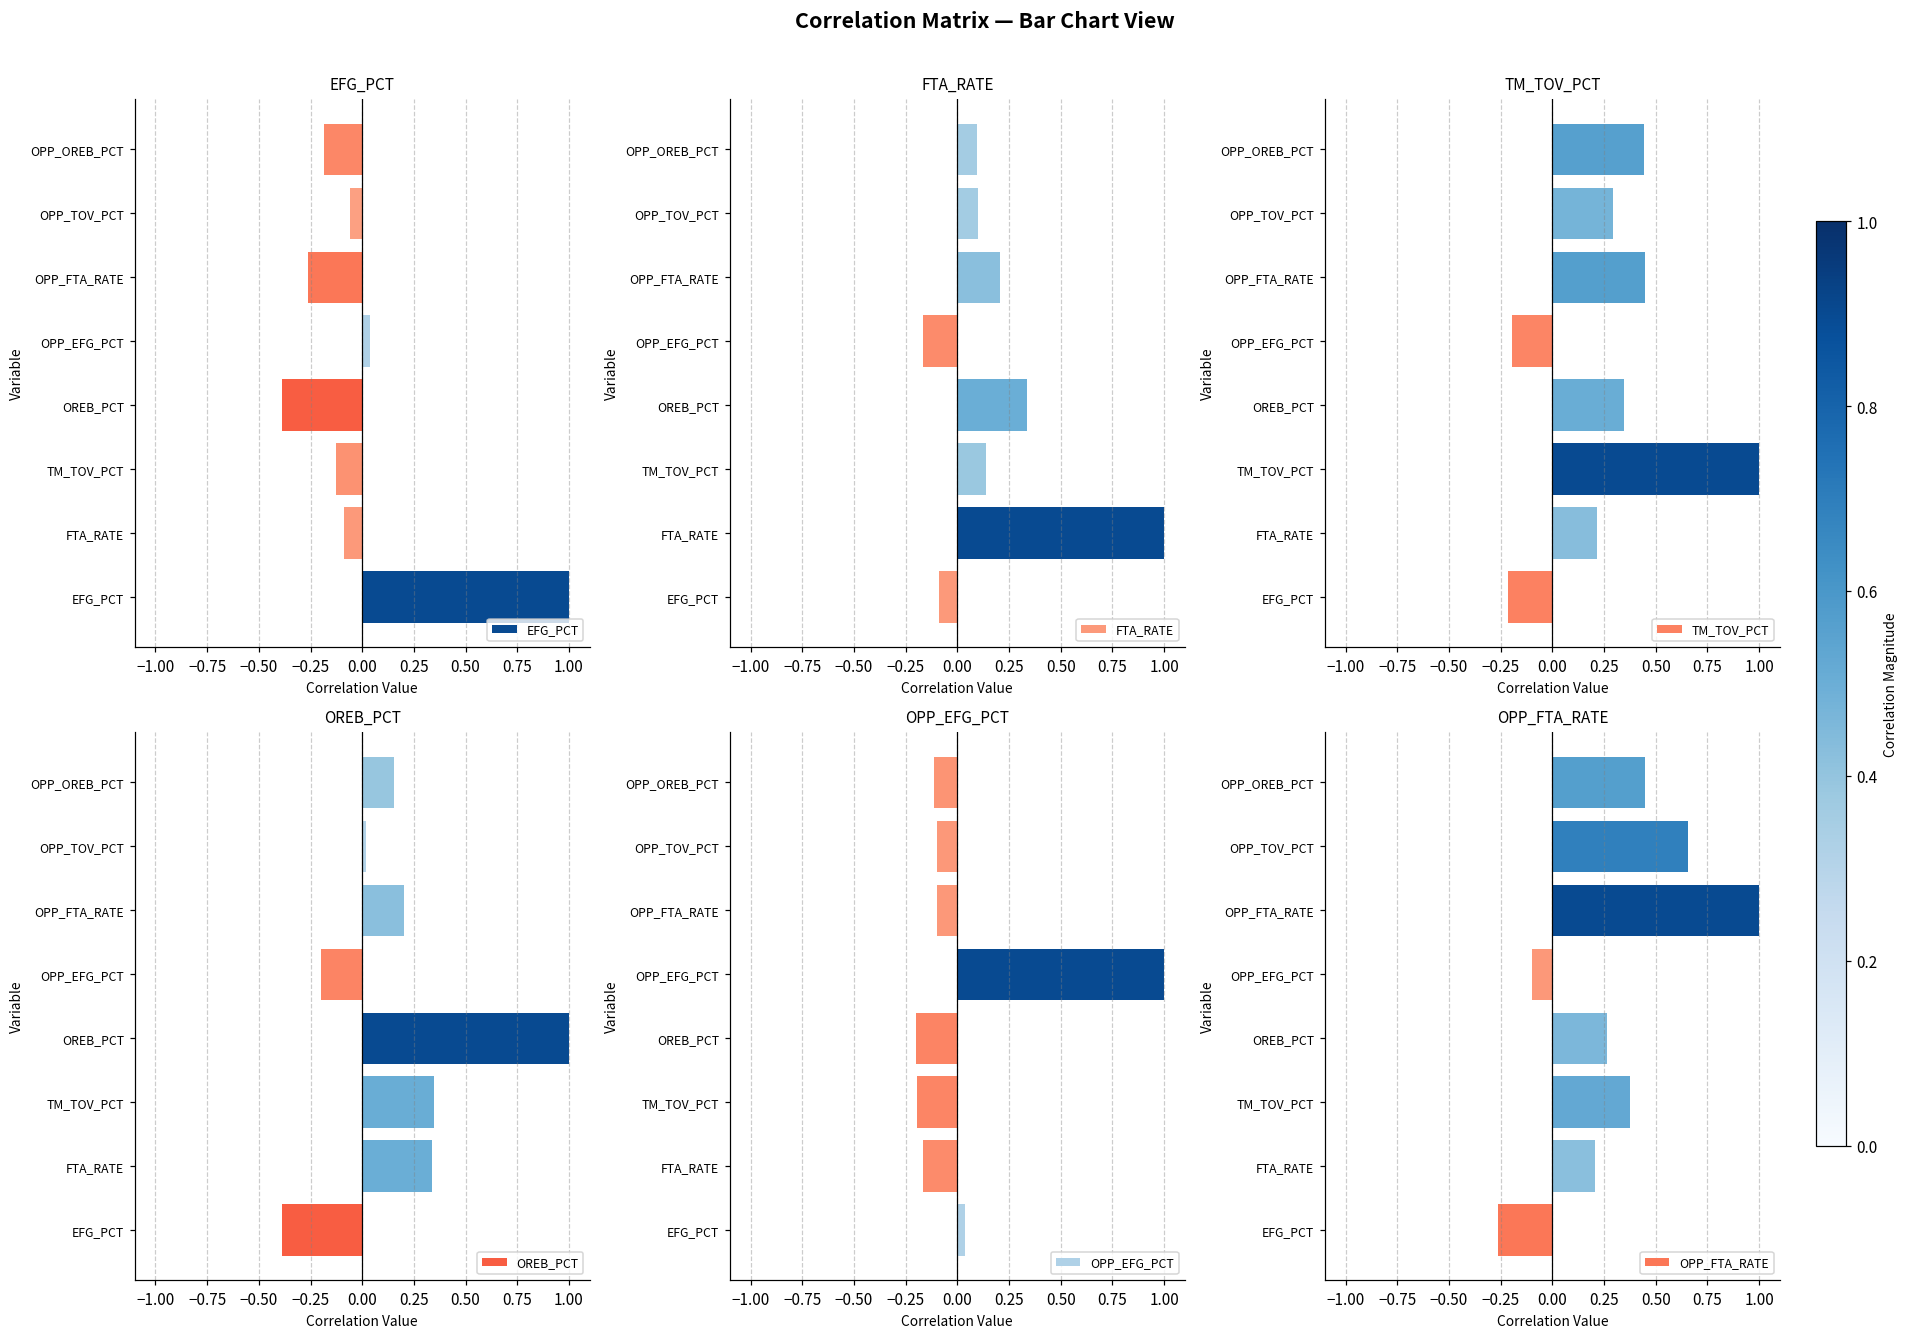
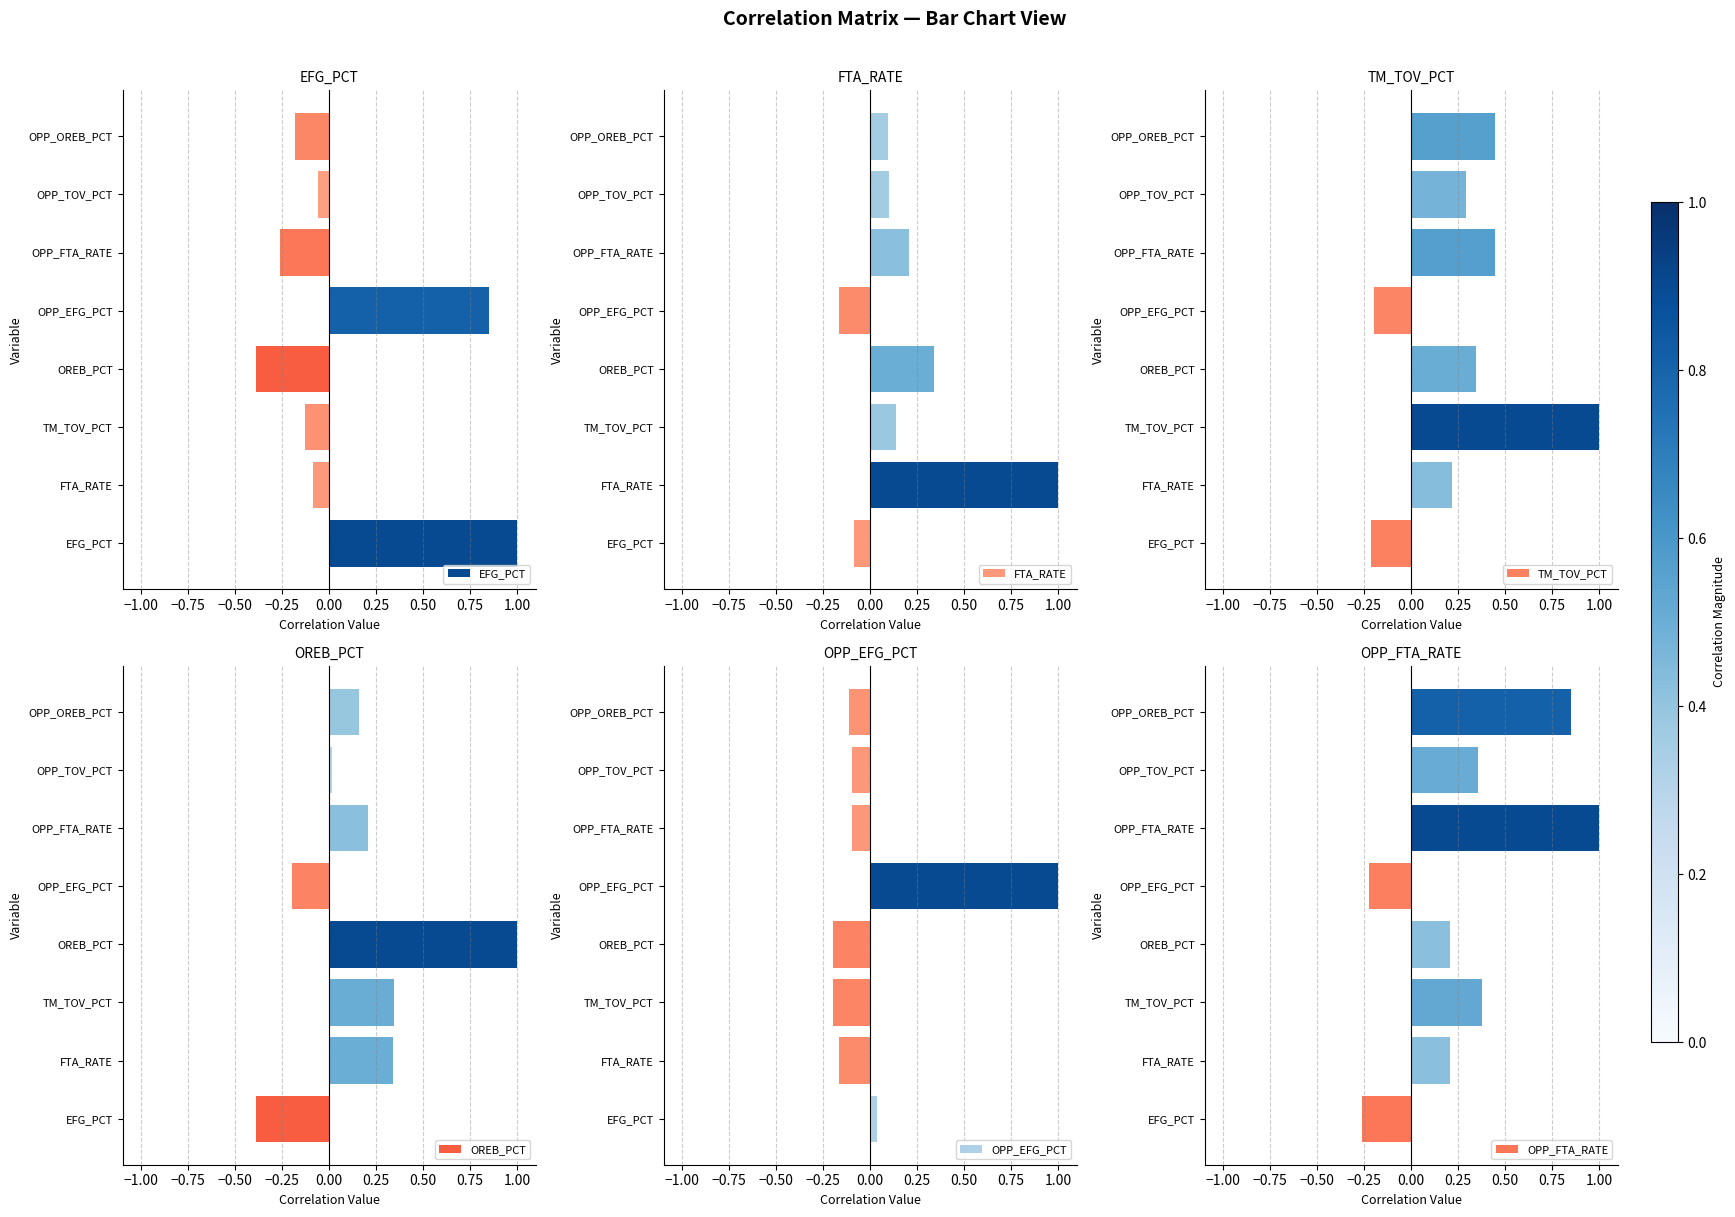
  {
    "EFG_PCT": {
      "OPP_OREB_PCT": -0.18,
      "OPP_TOV_PCT": -0.06,
      "OPP_FTA_RATE": -0.26,
-     "OPP_EFG_PCT": 0.04,
+     "OPP_EFG_PCT": 0.85,
      "OREB_PCT": -0.39,
      "TM_TOV_PCT": -0.13,
      "FTA_RATE": -0.09,
      "EFG_PCT": 1.00
    },
    "FTA_RATE": {
      "OPP_OREB_PCT": 0.09,
      "OPP_TOV_PCT": 0.10,
      "OPP_FTA_RATE": 0.21,
      "OPP_EFG_PCT": -0.16,
      "OREB_PCT": 0.34,
      "TM_TOV_PCT": 0.14,
      "FTA_RATE": 1.00,
      "EFG_PCT": -0.09
    },
    "TM_TOV_PCT": {
      "OPP_OREB_PCT": 0.44,
      "OPP_TOV_PCT": 0.29,
      "OPP_FTA_RATE": 0.45,
      "OPP_EFG_PCT": -0.20,
      "OREB_PCT": 0.35,
      "TM_TOV_PCT": 1.00,
      "FTA_RATE": 0.22,
      "EFG_PCT": -0.21
    },
    "OREB_PCT": {
      "OPP_OREB_PCT": 0.16,
      "OPP_TOV_PCT": 0.02,
      "OPP_FTA_RATE": 0.20,
      "OPP_EFG_PCT": -0.20,
      "OREB_PCT": 1.00,
      "TM_TOV_PCT": 0.35,
      "FTA_RATE": 0.34,
      "EFG_PCT": -0.39
    },
    "OPP_EFG_PCT": {
      "OPP_OREB_PCT": -0.11,
      "OPP_TOV_PCT": -0.10,
      "OPP_FTA_RATE": -0.10,
      "OPP_EFG_PCT": 1.00,
      "OREB_PCT": -0.20,
      "TM_TOV_PCT": -0.20,
      "FTA_RATE": -0.16,
      "EFG_PCT": 0.04
    },
    "OPP_FTA_RATE": {
-     "OPP_OREB_PCT": 0.45,
-     "OPP_TOV_PCT": 0.65,
+     "OPP_OREB_PCT": 0.85,
+     "OPP_TOV_PCT": 0.35,
      "OPP_FTA_RATE": 1.00,
-     "OPP_EFG_PCT": -0.10,
-     "OREB_PCT": 0.26,
+     "OPP_EFG_PCT": -0.22,
+     "OREB_PCT": 0.20,
      "TM_TOV_PCT": 0.38,
      "FTA_RATE": 0.21,
      "EFG_PCT": -0.26
    }
  }
